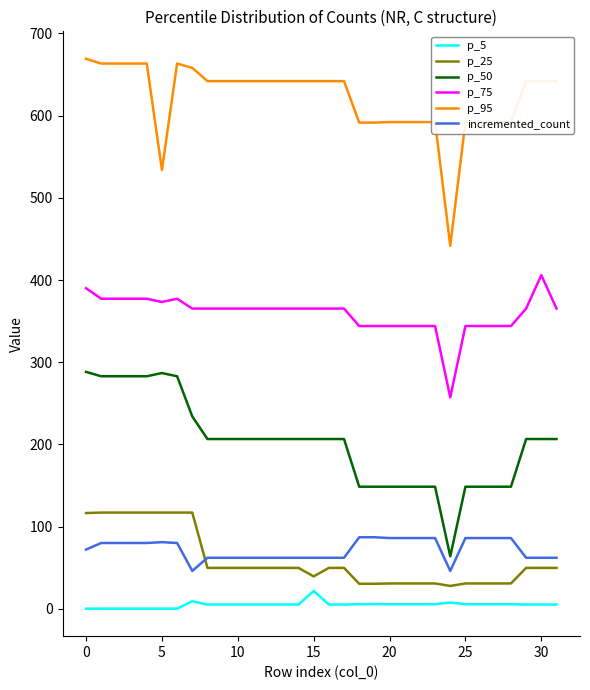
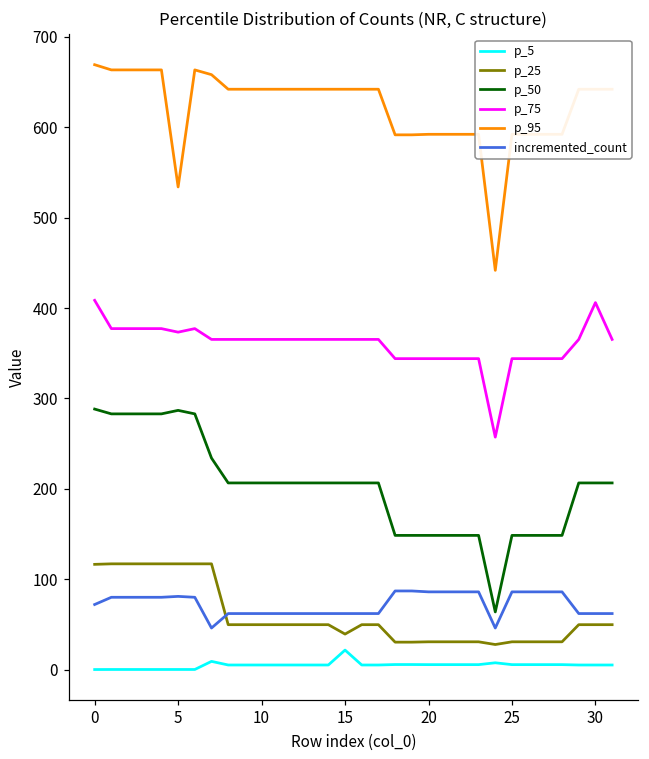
  {
    "p_5": {
      "0": 0,
      "5": 0,
      "10": 10,
      "15": 20,
      "20": 10,
      "25": 10,
      "30": 10
    },
    "p_25": {
      "0": 120,
      "5": 120,
      "10": 50,
      "15": 40,
      "20": 30,
      "25": 30,
      "30": 50
    },
    "p_50": {
      "0": 290,
      "5": 290,
      "10": 210,
      "15": 210,
      "20": 150,
      "25": 150,
      "30": 210
    },
    "p_75": {
-     "0": 390,
+     "0": 410,
      "5": 370,
      "10": 370,
      "15": 370,
      "20": 340,
      "25": 340,
      "30": 410
    },
    "p_95": {
      "0": 670,
      "5": 530,
      "10": 640,
      "15": 640,
      "20": 590
    },
    "incremented_count": {
      "0": 70,
      "5": 80,
      "10": 60,
      "15": 60,
      "20": 90,
      "25": 90,
      "30": 60
    }
  }
